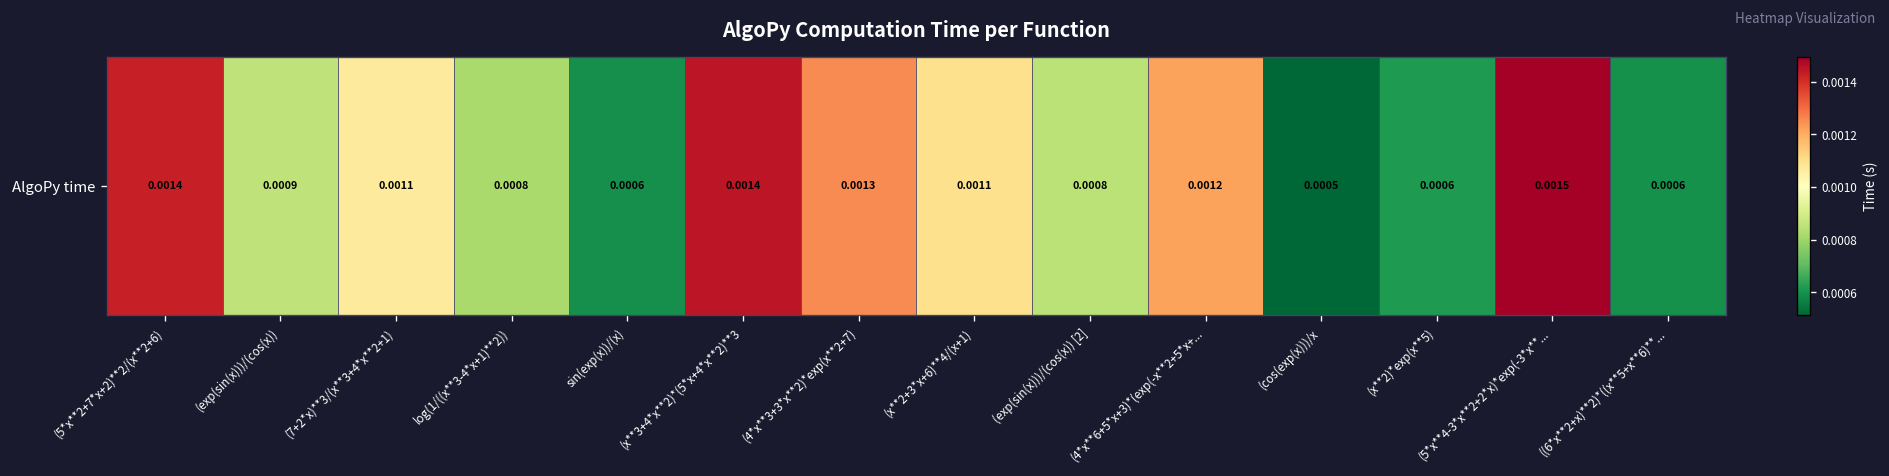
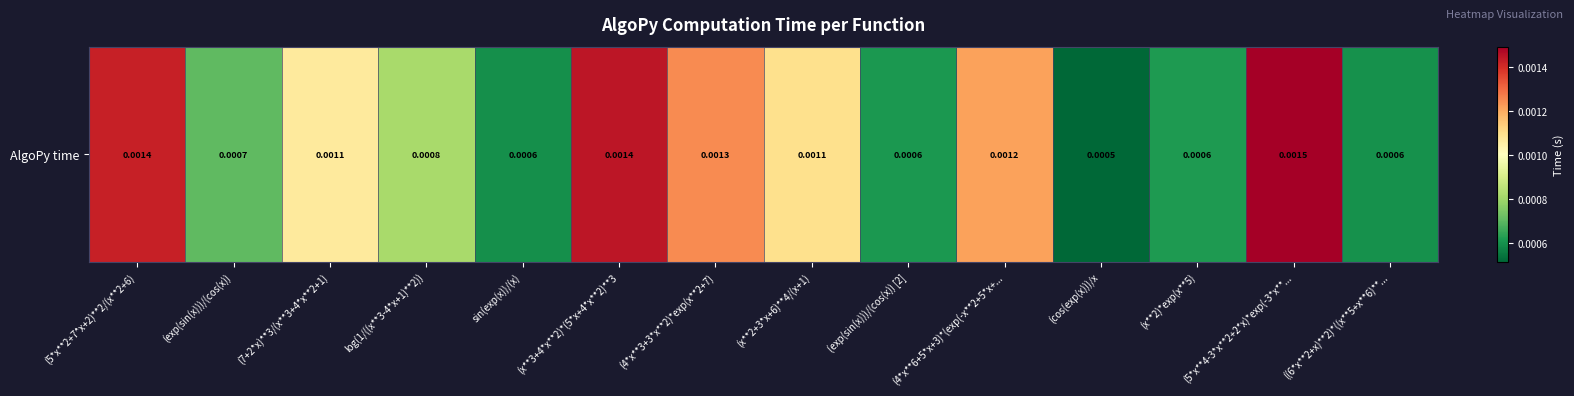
  {
    "AlgoPy time": {
      "(5*x**2+7*x+2)**2/(x**2+6)": 0.0014,
-     "(exp(sin(x)))/(cos(x))": 0.0009,
+     "(exp(sin(x)))/(cos(x))": 0.0007,
      "(7+2*x)**3/(x**3+4*x**2+1)": 0.0011,
      "log(1/((x**3-4*x+1)**2))": 0.0008,
      "sin(exp(x))/(x)": 0.0006,
      "(x**3+4*x**2)*(5*x+4*x**2)**3": 0.0014,
      "(4*x**3+3*x**2)*exp(x**2+7)": 0.0013,
      "(x**2+3*x+6)**4/(x+1)": 0.0011,
-     "(exp(sin(x)))/(cos(x)) [2]": 0.0008,
+     "(exp(sin(x)))/(cos(x)) [2]": 0.0006,
      "(4*x**6+5*x+3)*(exp(-x**2+5*x+...": 0.0012,
      "(cos(exp(x)))/x": 0.0005,
      "(x**2)*exp(x**5)": 0.0006,
      "(5*x**4-3*x**2+2*x)*exp(-3*x**...": 0.0015,
      "((6*x**2+x)**2)*((x**5+x**6)**...": 0.0006
    }
  }
